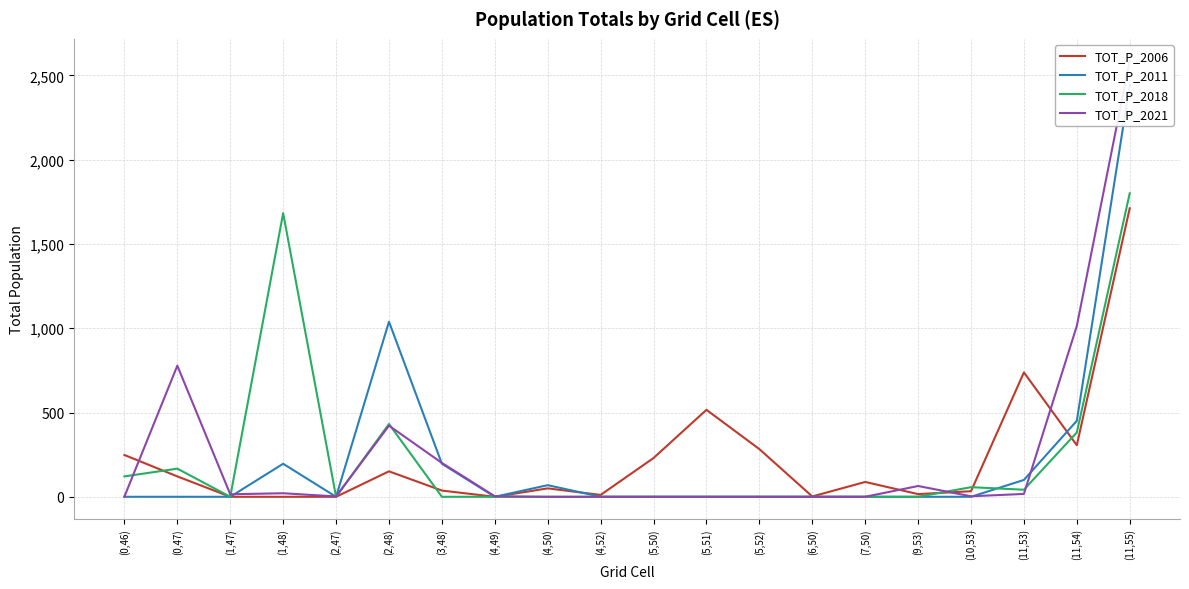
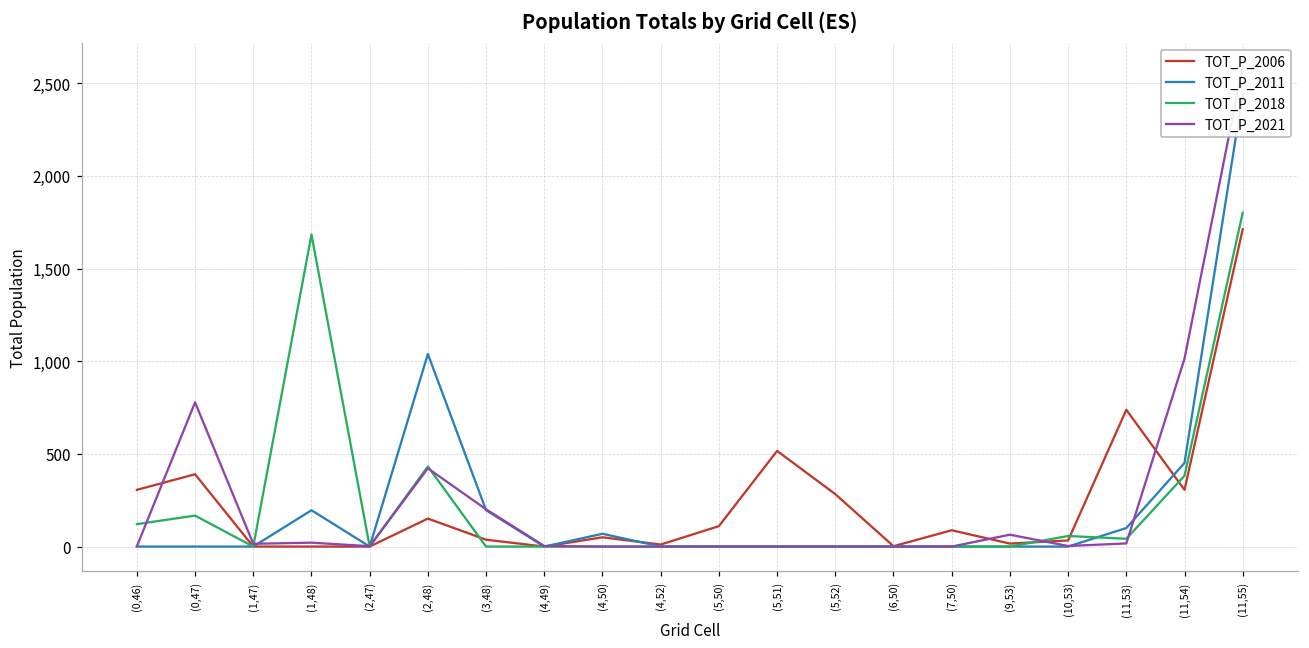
  {
    "TOT_P_2006": {
-     "(0,46)": "250",
-     "(0,47)": "120",
+     "(0,46)": "310",
+     "(0,47)": "390",
      "(1,48)": "0",
      "(2,48)": "150",
      "(3,48)": "40",
      "(4,50)": "50",
-     "(5,50)": "230",
+     "(5,50)": "110",
      "(5,51)": "520",
      "(5,52)": "280",
      "(7,50)": "90",
      "(9,53)": "20",
      "(10,53)": "30",
      "(11,53)": "740",
      "(11,54)": "310",
      "(11,55)": "1,710"
    },
    "TOT_P_2011": {
      "(0,47)": "0",
      "(1,48)": "200",
      "(2,48)": "1,040",
      "(4,50)": "70",
      "(11,53)": "100",
      "(11,54)": "450"
    },
    "TOT_P_2018": {
      "(0,46)": "120",
      "(0,47)": "170",
      "(1,48)": "1,680",
      "(3,48)": "0",
      "(10,53)": "60",
      "(11,53)": "40",
      "(11,54)": "380",
      "(11,55)": "1,800"
    },
    "TOT_P_2021": {
      "(0,47)": "780",
      "(1,48)": "20",
      "(9,53)": "60",
      "(11,53)": "20",
      "(11,54)": "1,010"
    }
  }
